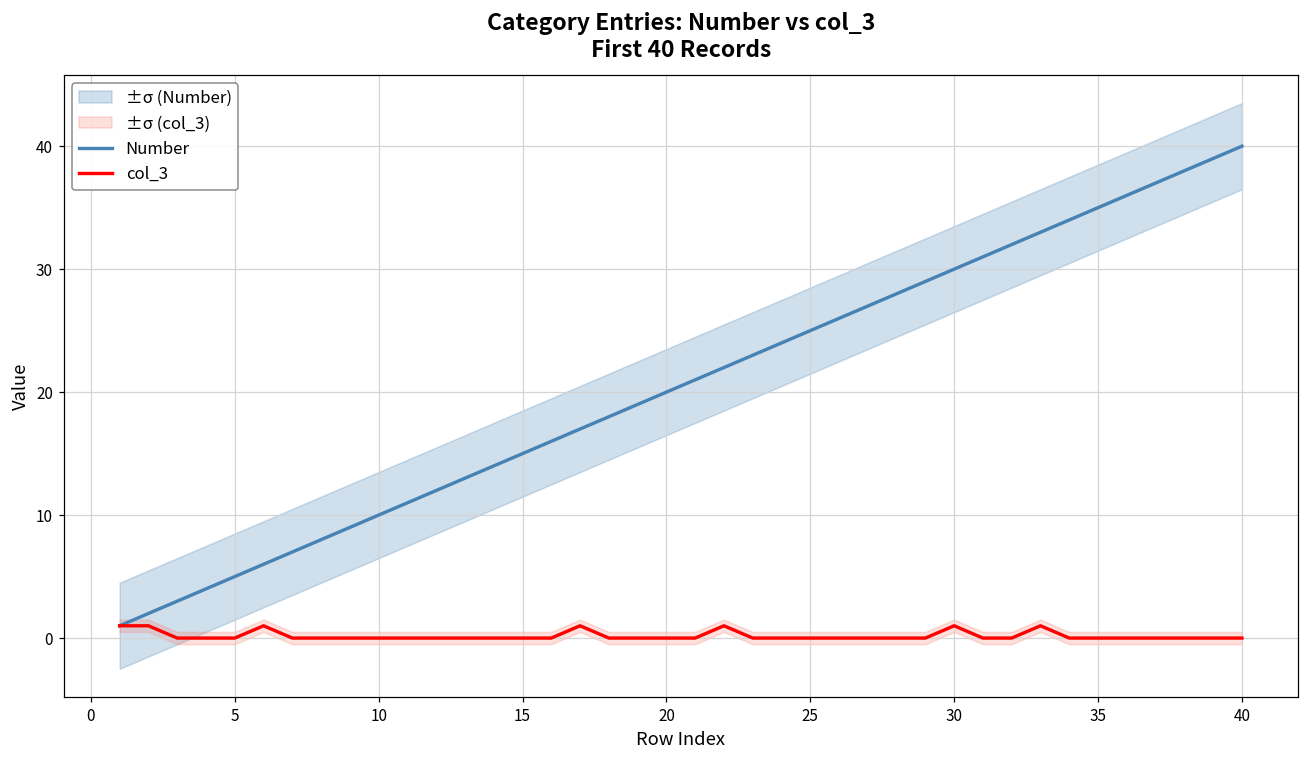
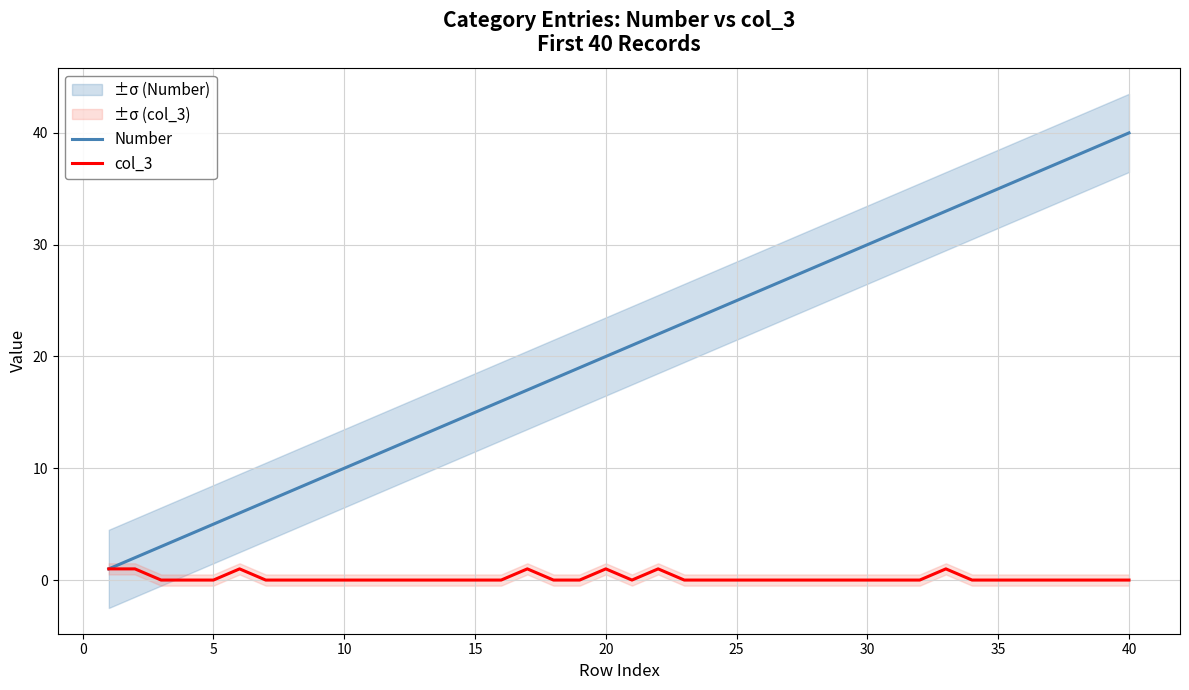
  {
    "col_3": {
      "5": 0,
      "10": 0,
      "15": 0,
-     "20": 0,
+     "20": 1,
      "25": 0,
-     "30": 1,
+     "30": 0,
      "35": 0,
      "40": 0
    }
  }
